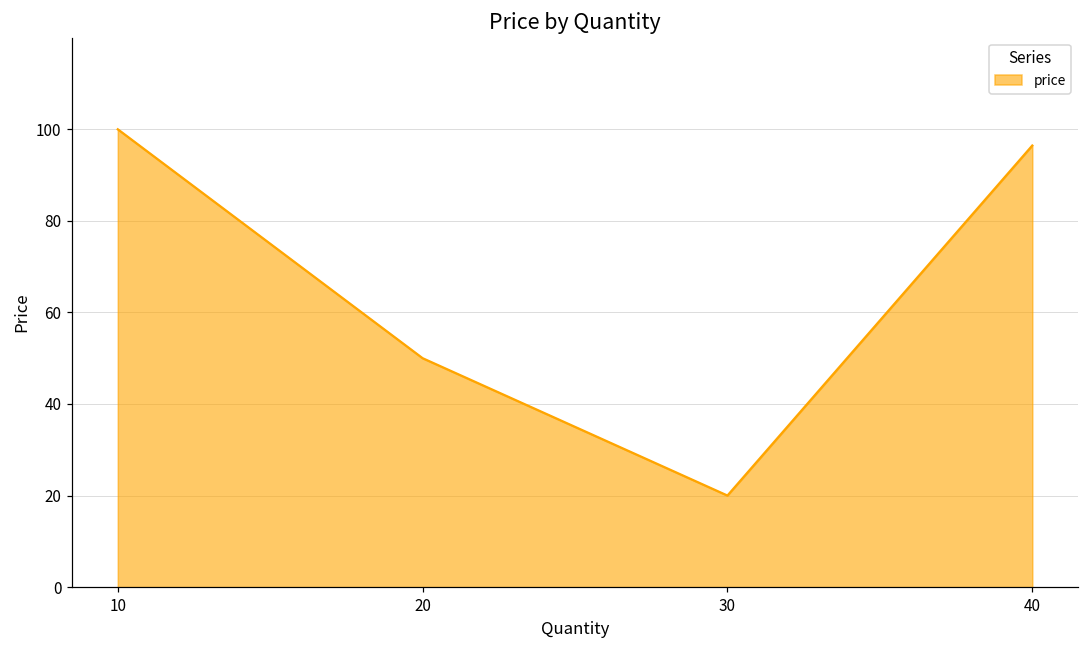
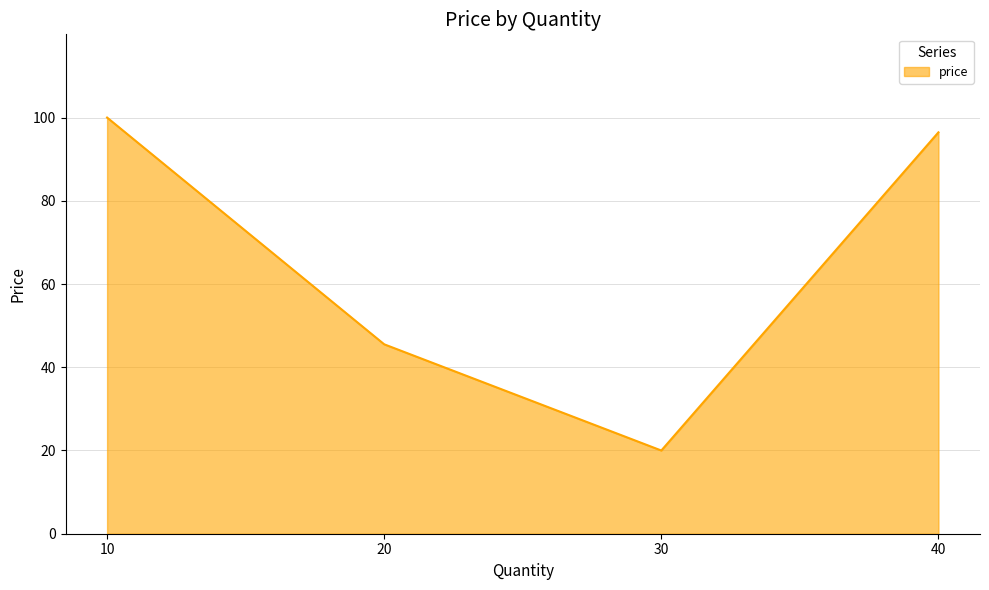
  {
    "10": 100,
-   "20": 50,
+   "20": 46,
    "30": 20,
    "40": 96
  }
